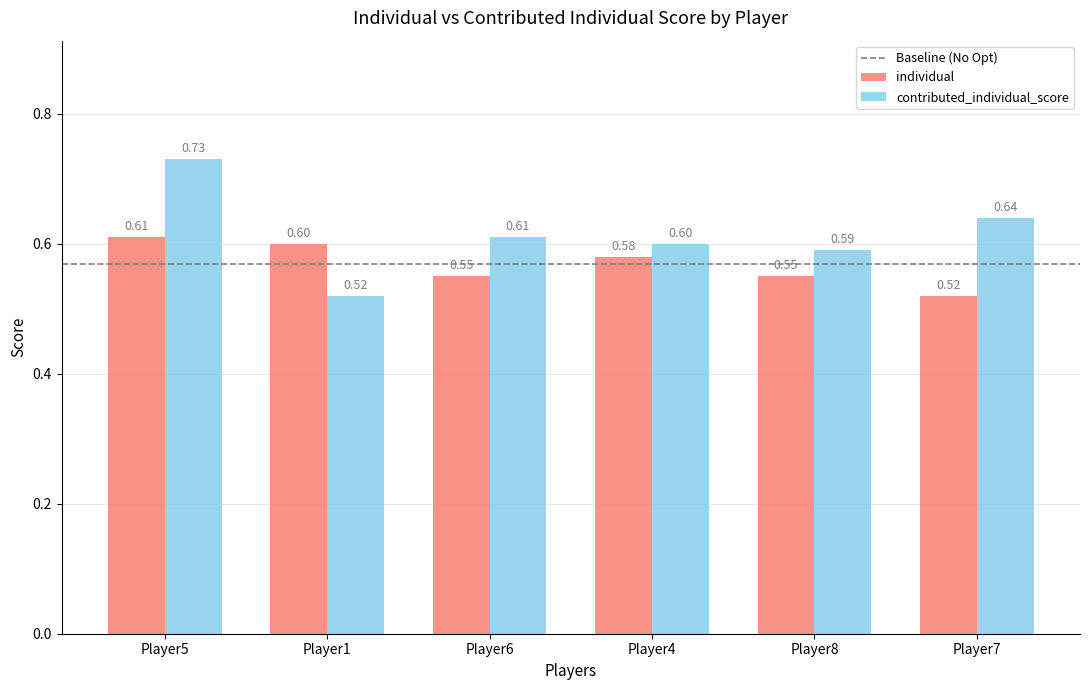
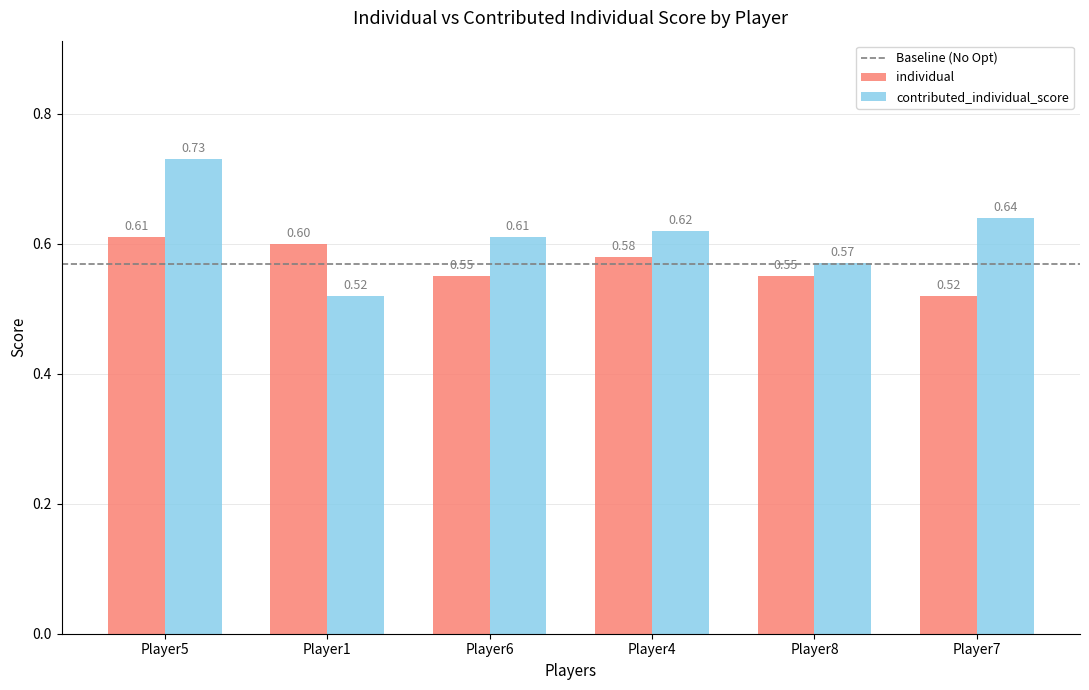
  {
    "individual": {
      "Player5": 0.61,
      "Player1": 0.60,
      "Player6": 0.55,
      "Player4": 0.58,
      "Player8": 0.55,
      "Player7": 0.52
    },
    "contributed_individual_score": {
      "Player5": 0.73,
      "Player1": 0.52,
      "Player6": 0.61,
-     "Player4": 0.60,
-     "Player8": 0.59,
+     "Player4": 0.62,
+     "Player8": 0.57,
      "Player7": 0.64
    }
  }
